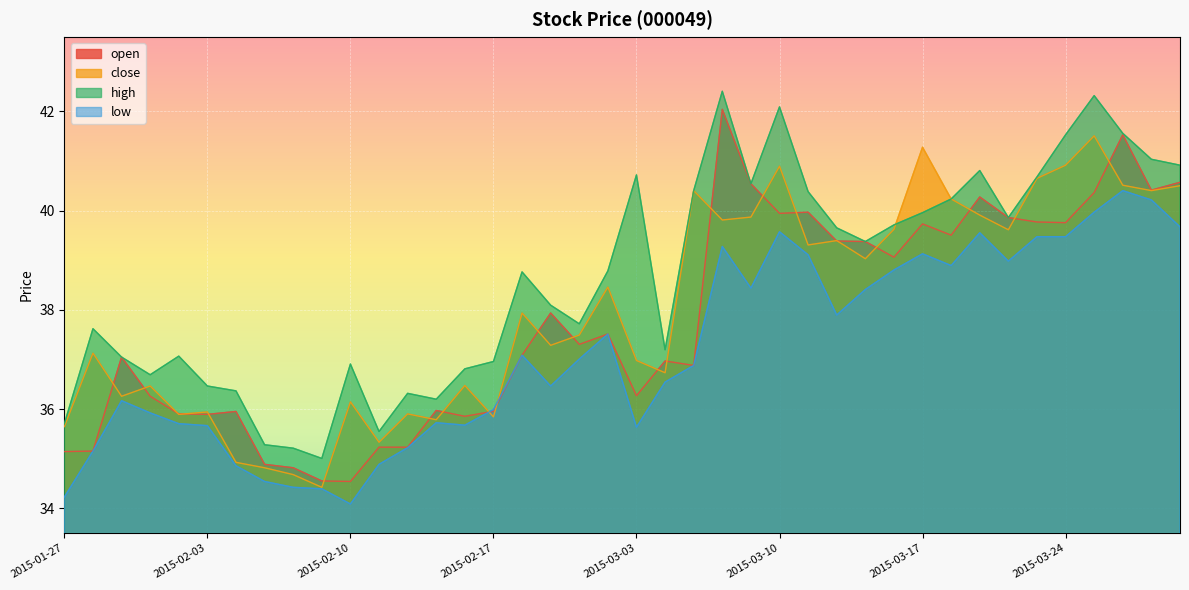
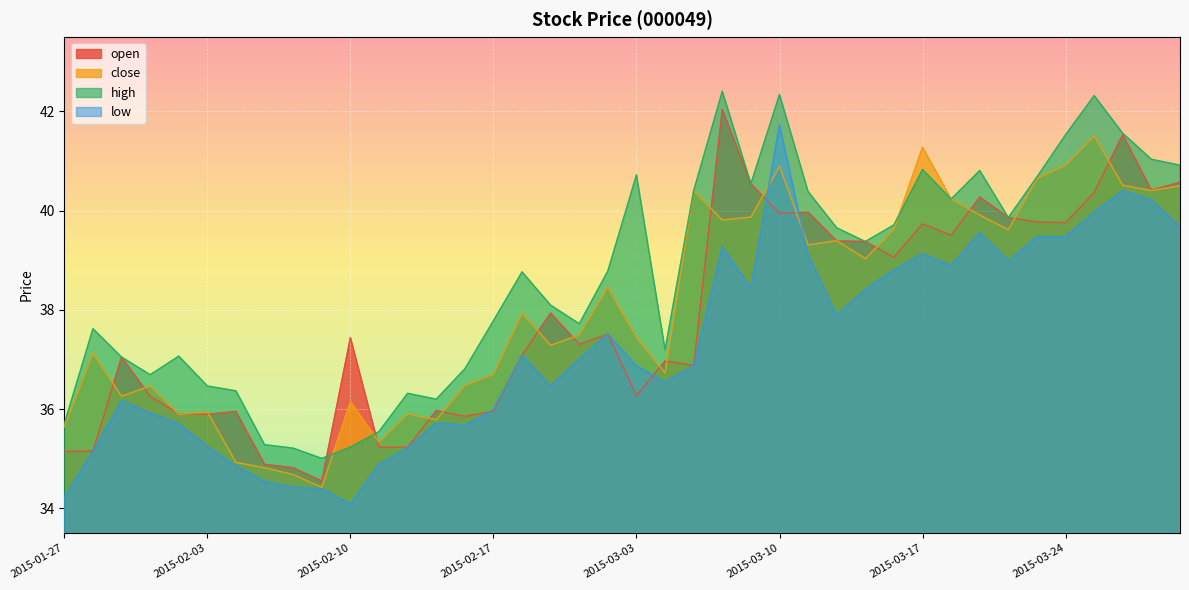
  {
    "open": {
      "2015-01-27": 35.1,
-     "2015-02-10": 34.5,
+     "2015-02-10": 37.4,
      "2015-03-03": 36.3,
      "2015-03-10": 39.9,
      "2015-03-17": 39.7,
      "2015-03-24": 39.8
    },
    "close": {
      "2015-01-27": 35.6,
      "2015-02-10": 36.1,
-     "2015-02-17": 35.8,
-     "2015-03-03": 37.0,
+     "2015-02-17": 36.7,
+     "2015-03-03": 37.4,
      "2015-03-10": 40.9,
      "2015-03-17": 41.3,
      "2015-03-24": 40.9
    },
    "high": {
      "2015-01-27": 35.7,
      "2015-02-03": 36.5,
-     "2015-02-10": 36.9,
-     "2015-02-17": 37.0,
+     "2015-02-10": 35.2,
+     "2015-02-17": 37.8,
      "2015-03-03": 40.7,
-     "2015-03-10": 42.1,
-     "2015-03-17": 40.0,
+     "2015-03-10": 42.3,
+     "2015-03-17": 40.8,
      "2015-03-24": 41.5
    },
    "low": {
      "2015-01-27": 34.2,
-     "2015-02-03": 35.7,
+     "2015-02-03": 35.2,
      "2015-02-10": 34.1,
-     "2015-03-03": 35.6,
-     "2015-03-10": 39.6,
+     "2015-03-03": 36.9,
+     "2015-03-10": 41.7,
      "2015-03-17": 39.1,
      "2015-03-24": 39.5
    }
  }
